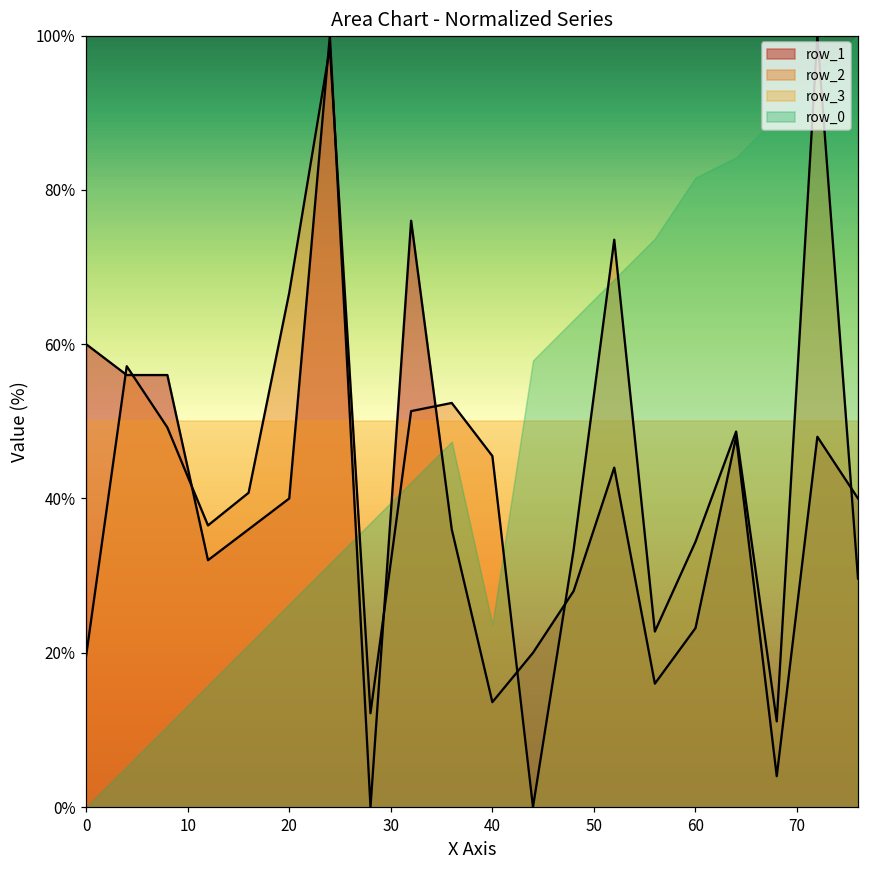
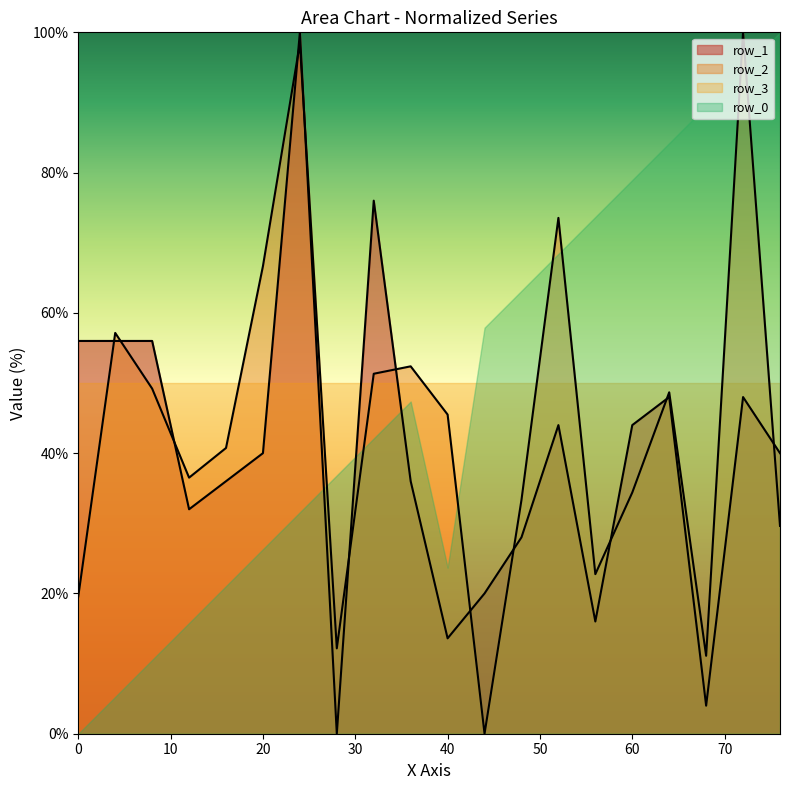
  {
    "row_1": {
-     "0": "60%",
+     "0": "56%",
      "20": "40%",
      "40": "14%",
-     "60": "23%"
+     "60": "44%"
    },
    "row_0": {
      "0": "0%",
      "20": "26%",
      "40": "24%",
-     "60": "82%"
+     "60": "79%"
    }
  }
